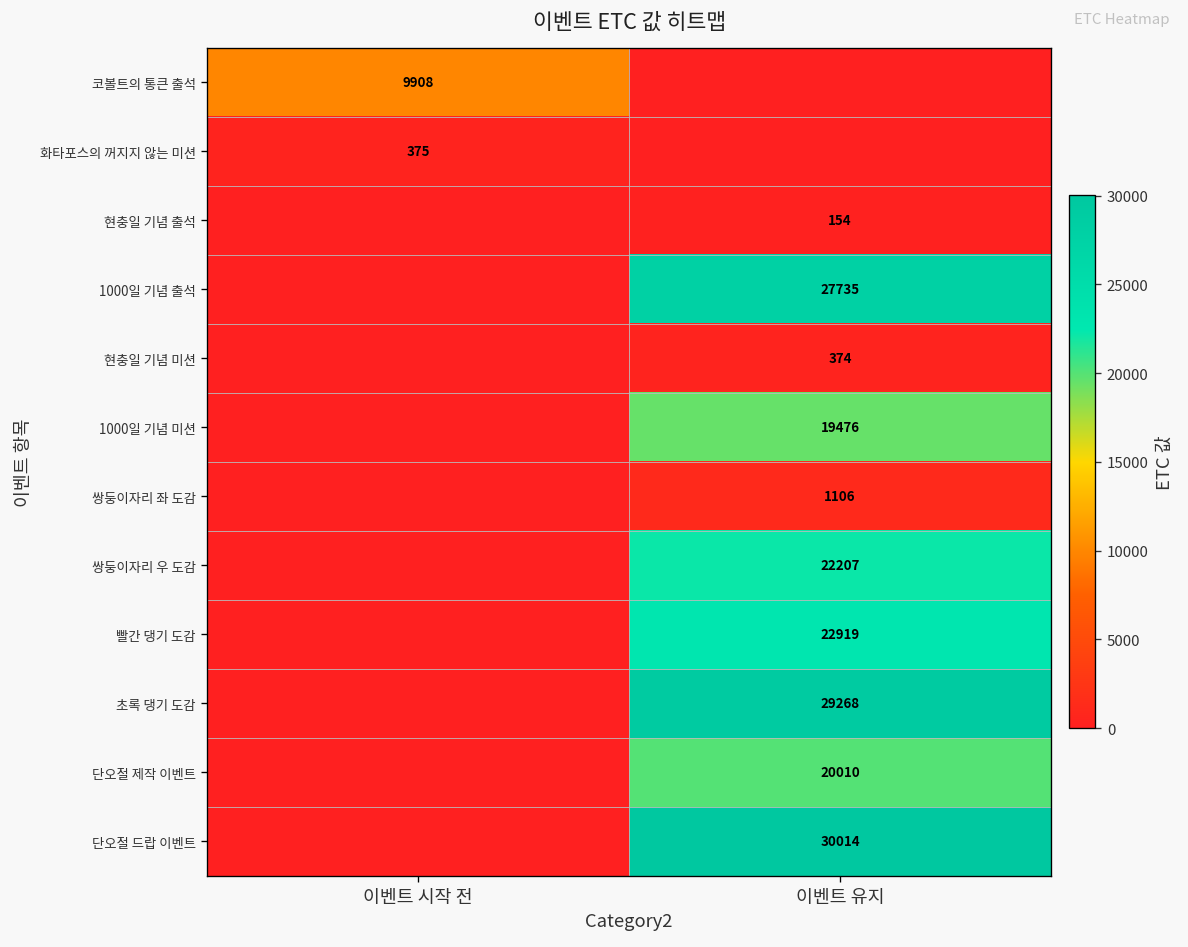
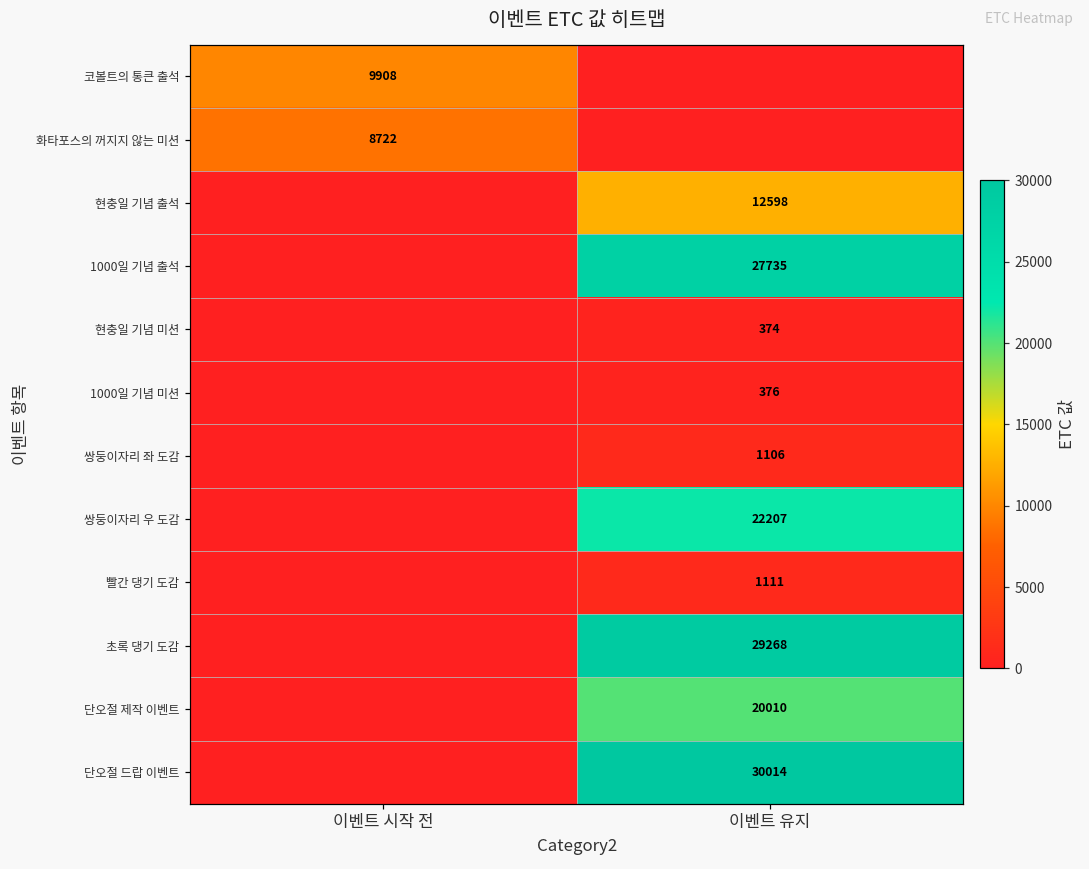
  {
    "코볼트의 통큰 출석": {
      "이벤트 시작 전": 9908
    },
    "화타포스의 꺼지지 않는 미션": {
-     "이벤트 시작 전": 375
+     "이벤트 시작 전": 8722
    },
    "현충일 기념 출석": {
-     "이벤트 유지": 154
+     "이벤트 유지": 12598
    },
    "1000일 기념 출석": {
      "이벤트 유지": 27735
    },
    "현충일 기념 미션": {
      "이벤트 유지": 374
    },
    "1000일 기념 미션": {
-     "이벤트 유지": 19476
+     "이벤트 유지": 376
    },
    "쌍둥이자리 좌 도감": {
      "이벤트 유지": 1106
    },
    "쌍둥이자리 우 도감": {
      "이벤트 유지": 22207
    },
    "빨간 댕기 도감": {
-     "이벤트 유지": 22919
+     "이벤트 유지": 1111
    },
    "초록 댕기 도감": {
      "이벤트 유지": 29268
    },
    "단오절 제작 이벤트": {
      "이벤트 유지": 20010
    },
    "단오절 드랍 이벤트": {
      "이벤트 유지": 30014
    }
  }
